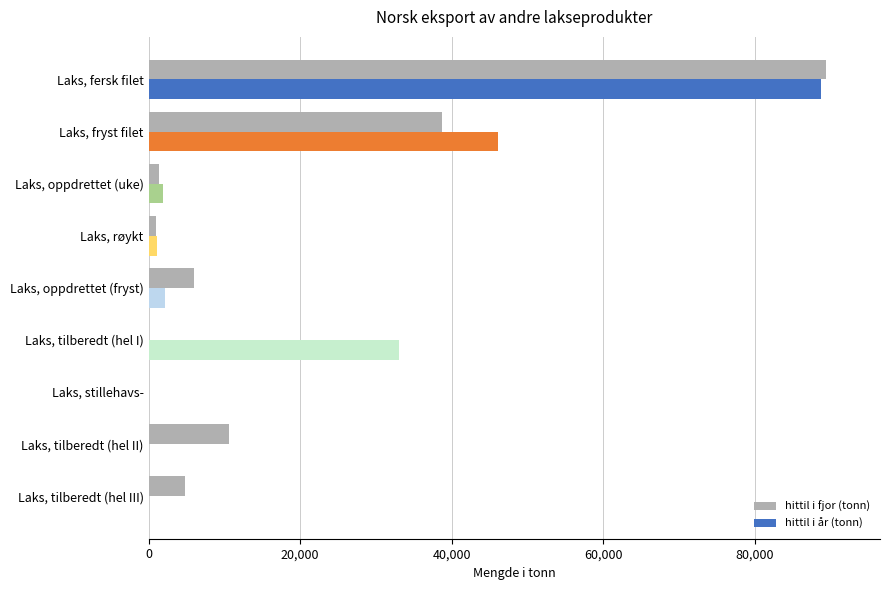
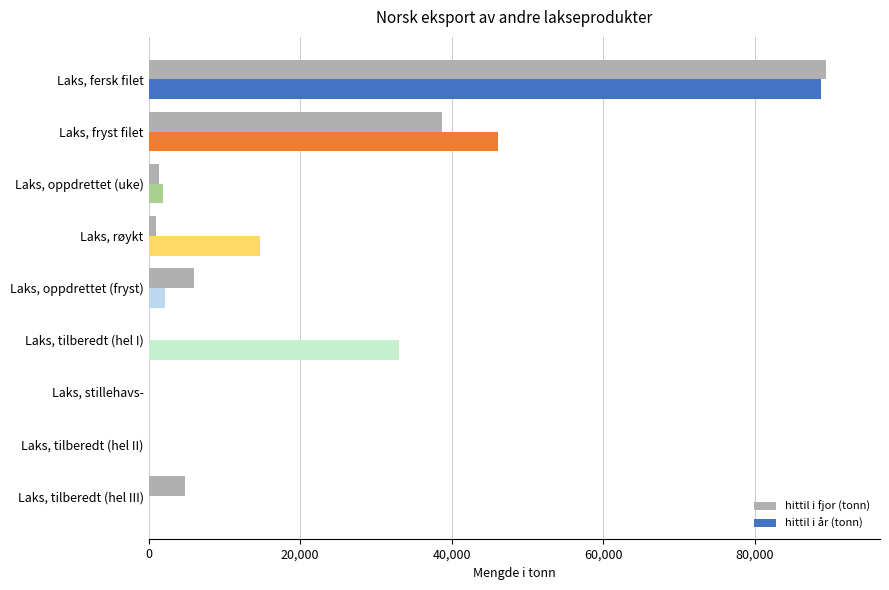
  {
    "hittil i fjor (tonn)": {
      "Laks, fersk filet": "89,000",
      "Laks, fryst filet": "39,000",
      "Laks, oppdrettet (uke)": "1,000",
      "Laks, røykt": "1,000",
      "Laks, oppdrettet (fryst)": "6,000",
-     "Laks, tilberedt (hel II)": "11,000",
+     "Laks, tilberedt (hel II)": "0",
      "Laks, tilberedt (hel III)": "5,000"
    },
    "hittil i år (tonn)": {
      "Laks, fersk filet": "89,000",
      "Laks, fryst filet": "46,000",
      "Laks, oppdrettet (uke)": "2,000",
-     "Laks, røykt": "1,000",
+     "Laks, røykt": "15,000",
      "Laks, oppdrettet (fryst)": "2,000",
      "Laks, tilberedt (hel I)": "33,000"
    }
  }
